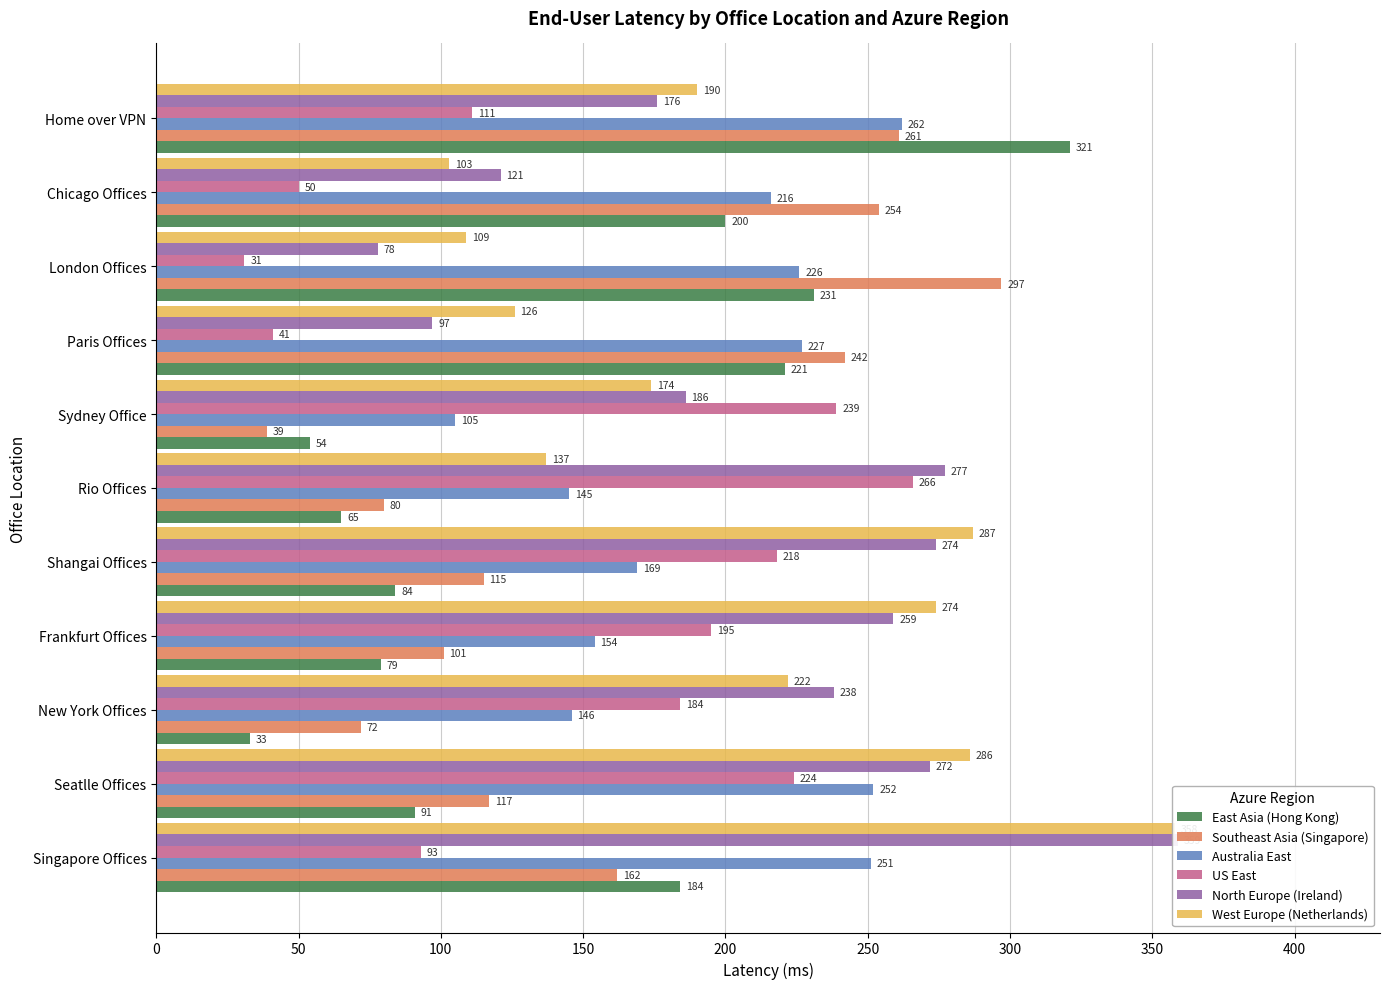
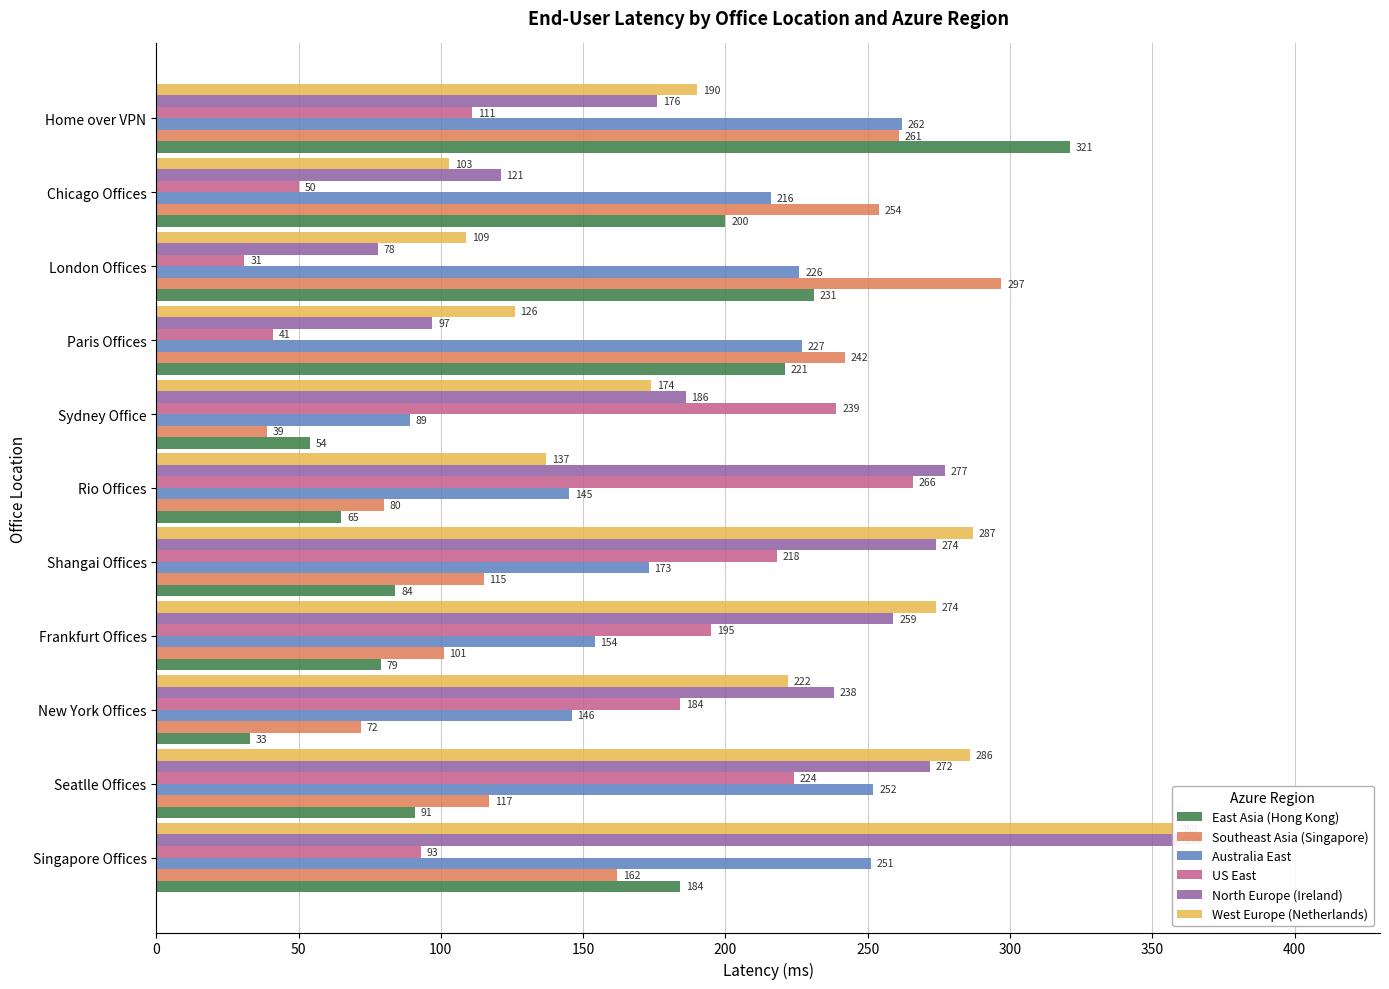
  {
    "East Asia (Hong Kong)": {
      "Home over VPN": 321,
      "Chicago Offices": 200,
      "London Offices": 231,
      "Paris Offices": 221,
      "Sydney Office": 54,
      "Rio Offices": 65,
      "Shangai Offices": 84,
      "Frankfurt Offices": 79,
      "New York Offices": 33,
      "Seatlle Offices": 91,
      "Singapore Offices": 184
    },
    "Southeast Asia (Singapore)": {
      "Home over VPN": 261,
      "Chicago Offices": 254,
      "London Offices": 297,
      "Paris Offices": 242,
      "Sydney Office": 39,
      "Rio Offices": 80,
      "Shangai Offices": 115,
      "Frankfurt Offices": 101,
      "New York Offices": 72,
      "Seatlle Offices": 117,
      "Singapore Offices": 162
    },
    "Australia East": {
      "Home over VPN": 262,
      "Chicago Offices": 216,
      "London Offices": 226,
      "Paris Offices": 227,
-     "Sydney Office": 105,
+     "Sydney Office": 89,
      "Rio Offices": 145,
-     "Shangai Offices": 169,
+     "Shangai Offices": 173,
      "Frankfurt Offices": 154,
      "New York Offices": 146,
      "Seatlle Offices": 252,
      "Singapore Offices": 251
    },
    "West Europe (Netherlands)": {
      "Home over VPN": 190,
      "Chicago Offices": 103,
      "London Offices": 109,
      "Paris Offices": 126,
      "Sydney Office": 174,
      "Rio Offices": 137,
      "Shangai Offices": 287,
      "Frankfurt Offices": 274,
      "New York Offices": 222,
      "Seatlle Offices": 286
    }
  }
